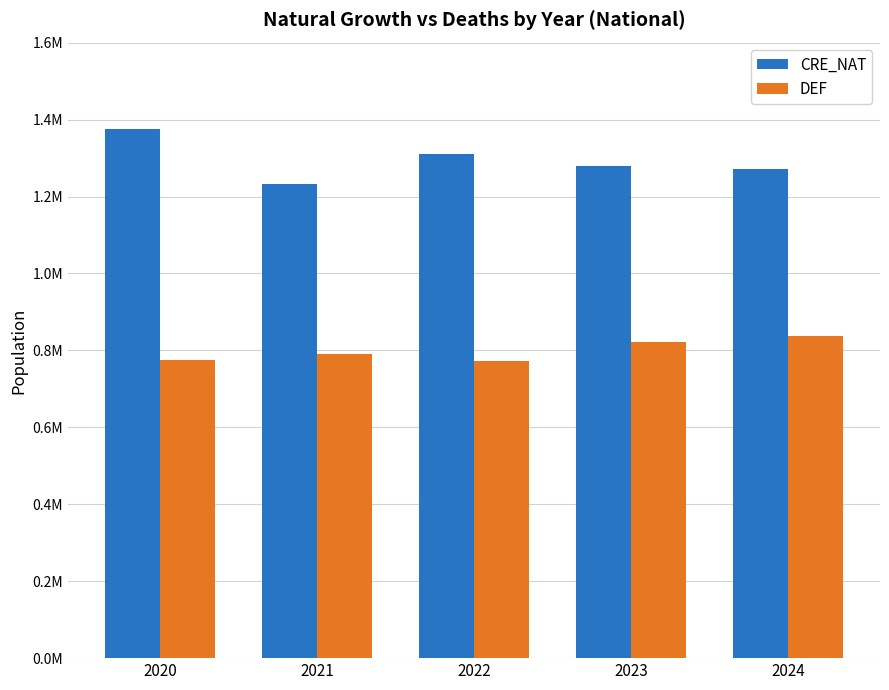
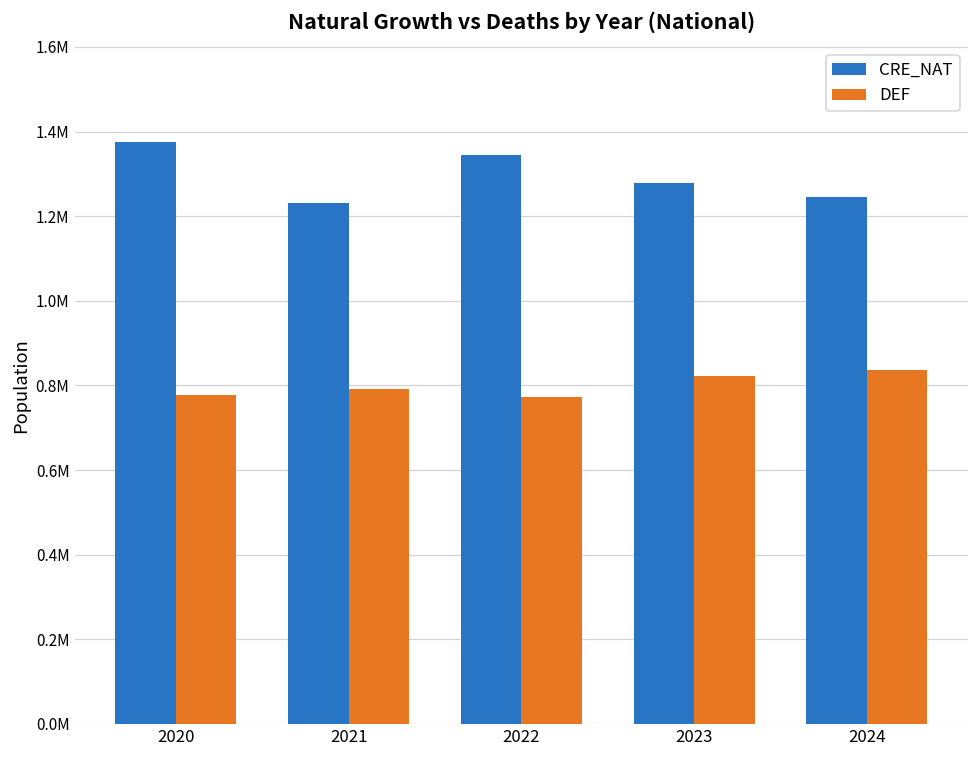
  {
    "CRE_NAT": {
      "2020": 1380000,
      "2021": 1230000,
-     "2022": 1310000,
+     "2022": 1350000,
      "2023": 1280000,
-     "2024": 1270000
+     "2024": 1250000
    },
    "DEF": {
      "2020": 780000,
      "2021": 790000,
      "2022": 770000,
      "2023": 820000,
      "2024": 840000
    }
  }
